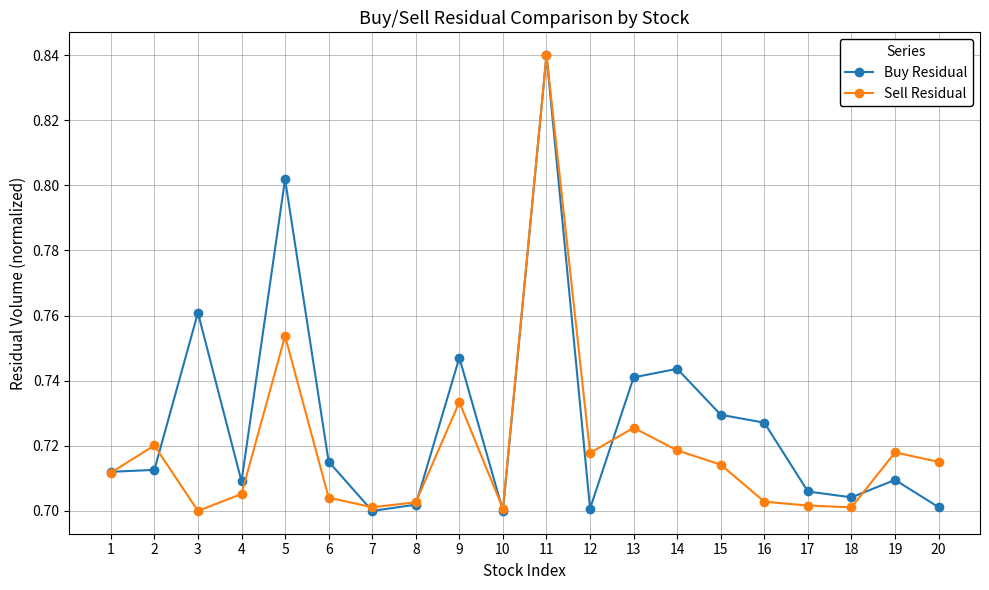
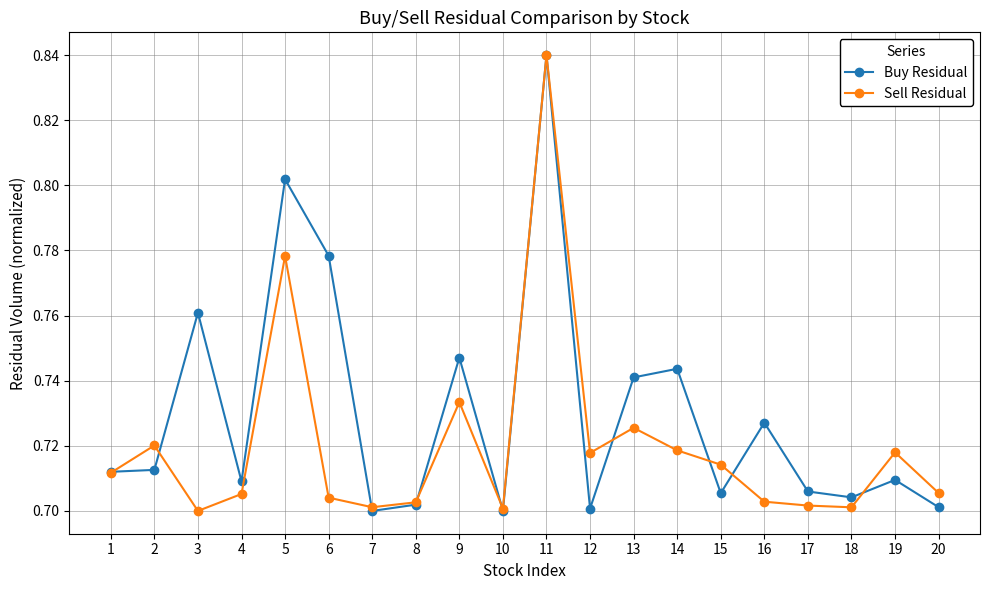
  {
    "Buy Residual": {
      "2": 0.713,
      "3": 0.761,
      "4": 0.709,
      "5": 0.802,
-     "6": 0.715,
+     "6": 0.778,
      "7": 0.700,
      "9": 0.747,
      "12": 0.701,
      "13": 0.741,
      "14": 0.744,
-     "15": 0.730,
+     "15": 0.705,
      "16": 0.727,
      "17": 0.706,
      "18": 0.704,
      "19": 0.710,
      "20": 0.701
    },
    "Sell Residual": {
      "2": 0.720,
      "3": 0.700,
      "4": 0.705,
-     "5": 0.754,
+     "5": 0.778,
      "6": 0.704,
      "7": 0.701,
      "9": 0.733,
      "12": 0.718,
      "13": 0.726,
      "14": 0.719,
      "15": 0.714,
      "16": 0.703,
      "17": 0.702,
      "18": 0.701,
      "19": 0.718,
-     "20": 0.715
+     "20": 0.706
    }
  }
